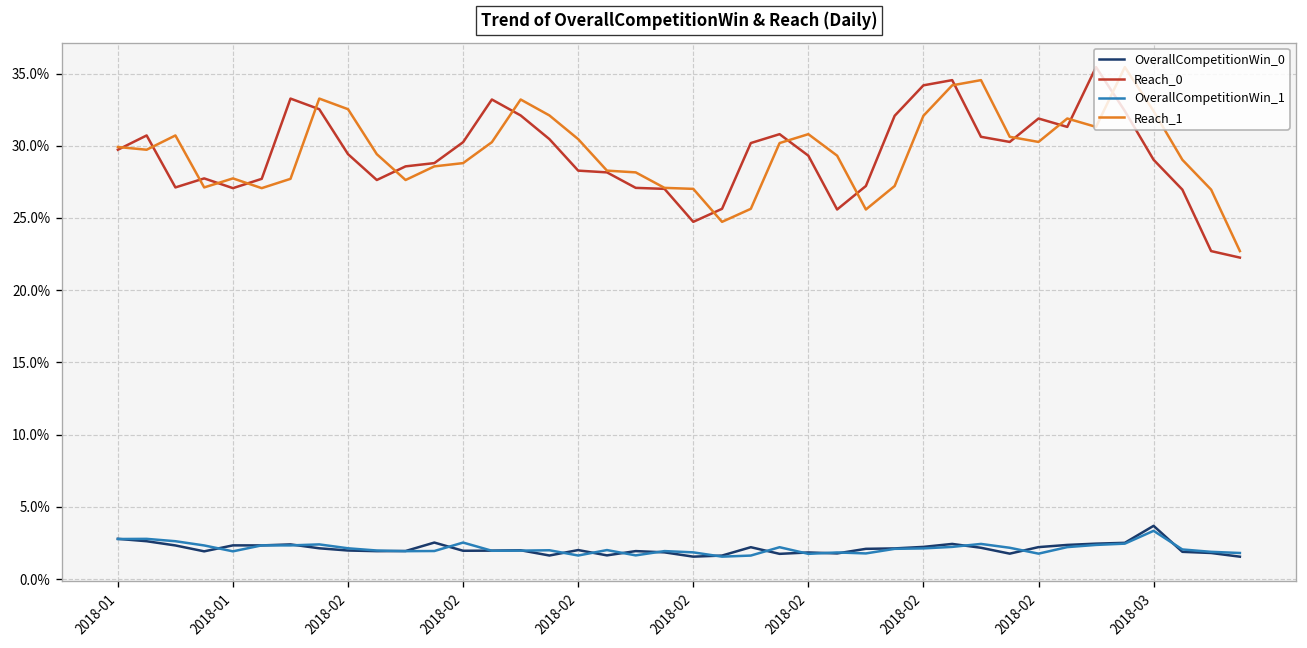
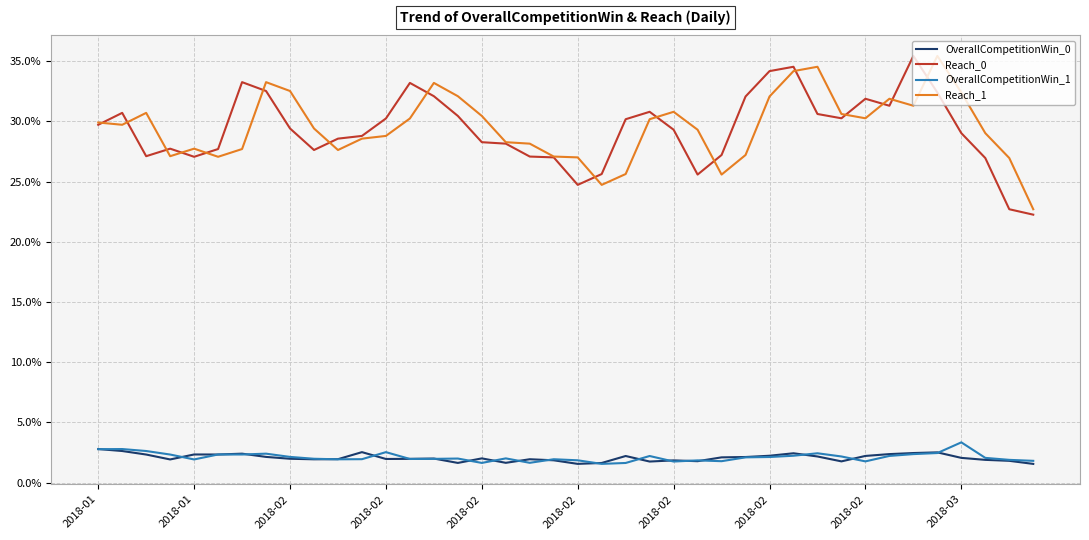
  {
    "OverallCompetitionWin_0": {
-     "2018-03": "3.7%"
+     "2018-03": "2.1%"
    },
    "Reach_0": {
      "2018-03": "29.0%"
    },
    "OverallCompetitionWin_1": {
      "2018-03": "3.3%"
    }
  }
